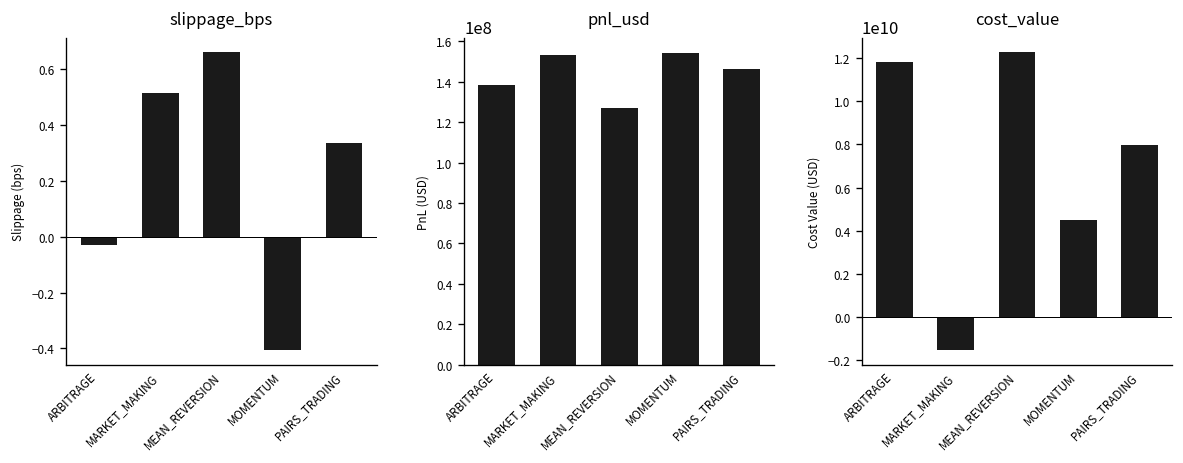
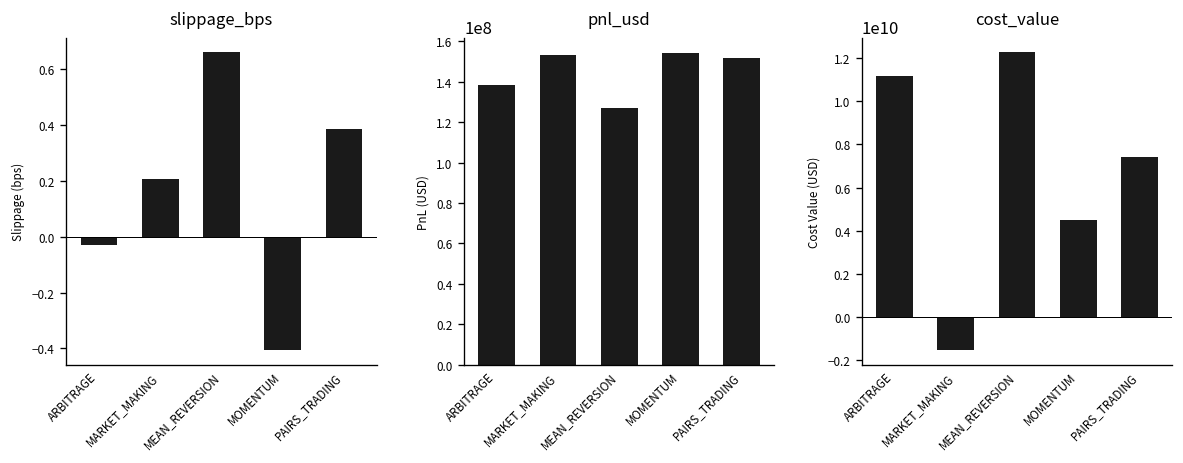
  {
    "slippage_bps": {
      "ARBITRAGE": -0.03,
-     "MARKET_MAKING": 0.51,
+     "MARKET_MAKING": 0.21,
      "MEAN_REVERSION": 0.66,
      "MOMENTUM": -0.41,
-     "PAIRS_TRADING": 0.34
+     "PAIRS_TRADING": 0.39
    },
    "pnl_usd": {
      "ARBITRAGE": 139000000,
      "MARKET_MAKING": 153000000,
      "MEAN_REVERSION": 127000000,
      "MOMENTUM": 154000000,
-     "PAIRS_TRADING": 146000000
+     "PAIRS_TRADING": 152000000
    },
    "cost_value": {
-     "ARBITRAGE": 11800000000,
+     "ARBITRAGE": 11200000000,
      "MARKET_MAKING": -1500000000,
      "MEAN_REVERSION": 12300000000,
      "MOMENTUM": 4500000000,
-     "PAIRS_TRADING": 8000000000
+     "PAIRS_TRADING": 7400000000
    }
  }
